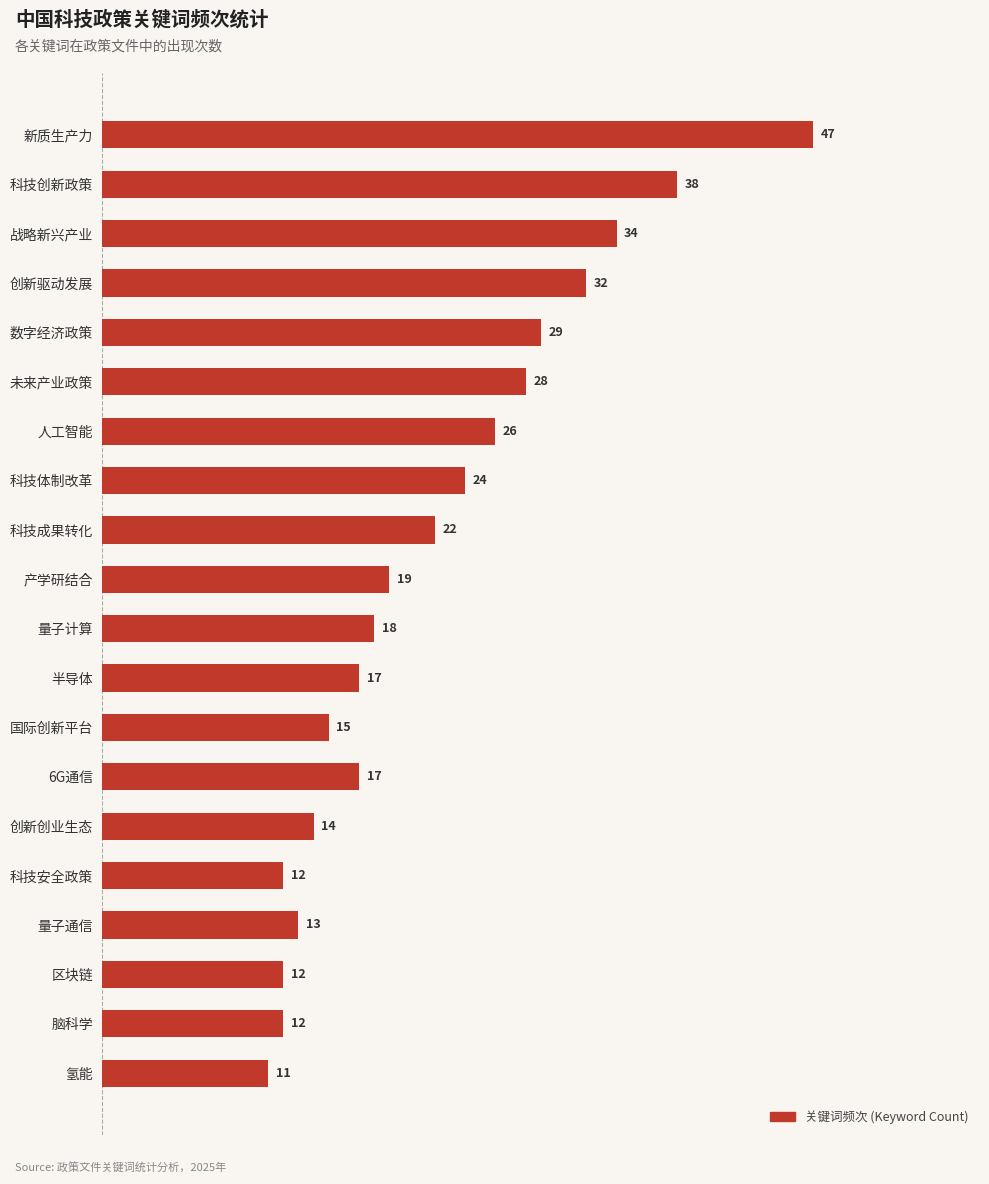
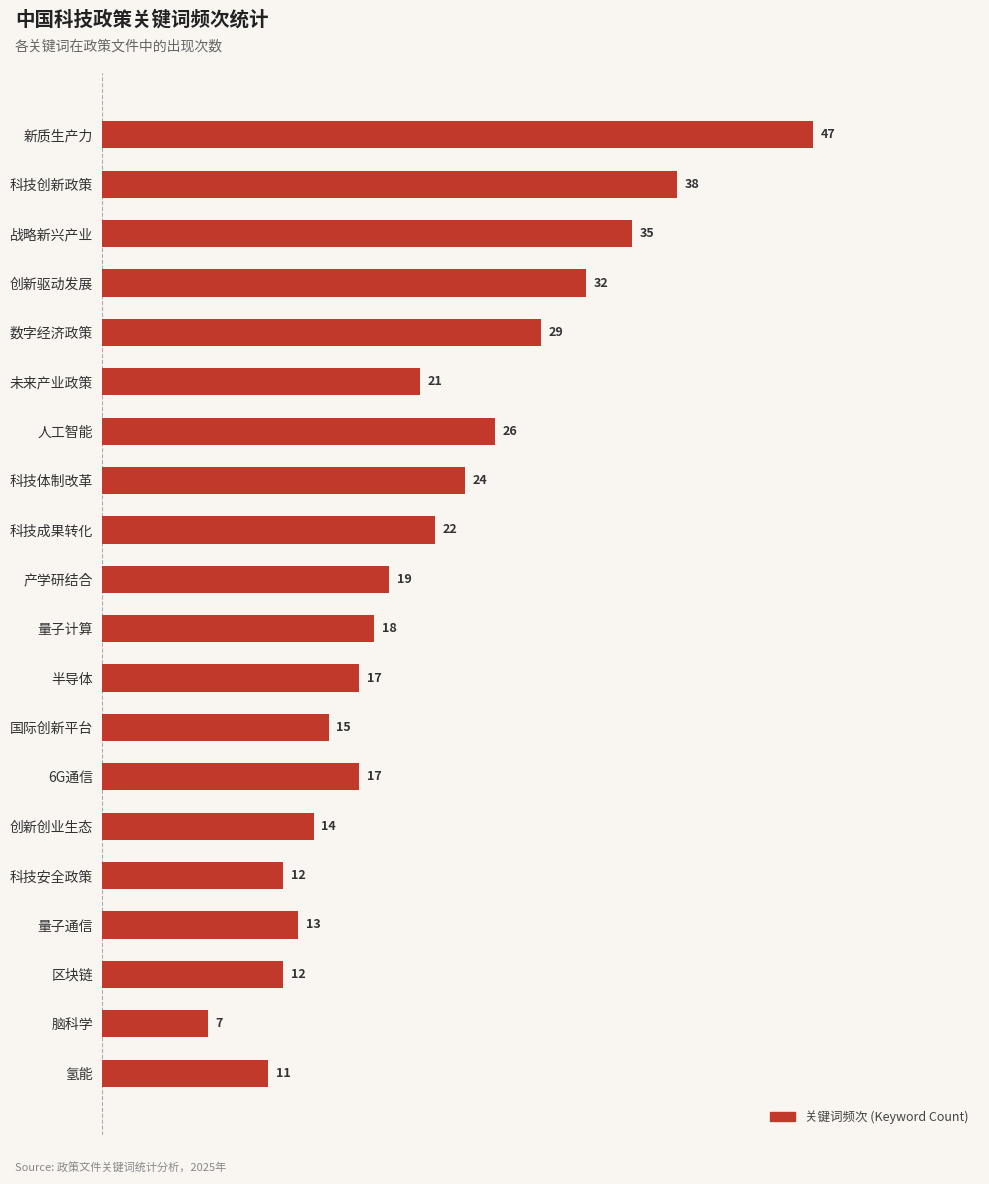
  {
    "新质生产力": 47,
    "科技创新政策": 38,
-   "战略新兴产业": 34,
+   "战略新兴产业": 35,
    "创新驱动发展": 32,
    "数字经济政策": 29,
-   "未来产业政策": 28,
+   "未来产业政策": 21,
    "人工智能": 26,
    "科技体制改革": 24,
    "科技成果转化": 22,
    "产学研结合": 19,
    "量子计算": 18,
    "半导体": 17,
    "国际创新平台": 15,
    "6G通信": 17,
    "创新创业生态": 14,
    "科技安全政策": 12,
    "量子通信": 13,
    "区块链": 12,
-   "脑科学": 12,
+   "脑科学": 7,
    "氢能": 11
  }
